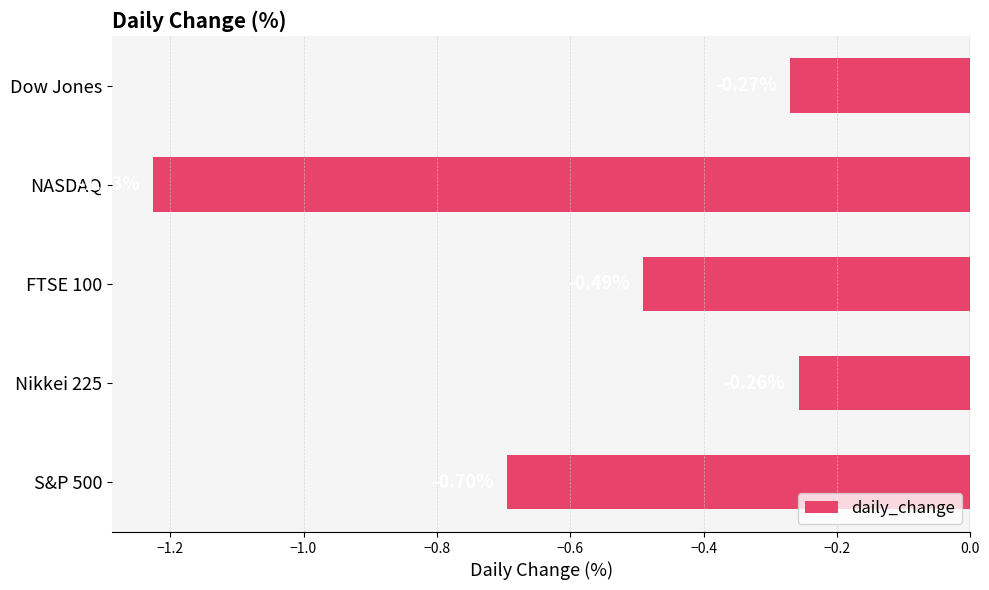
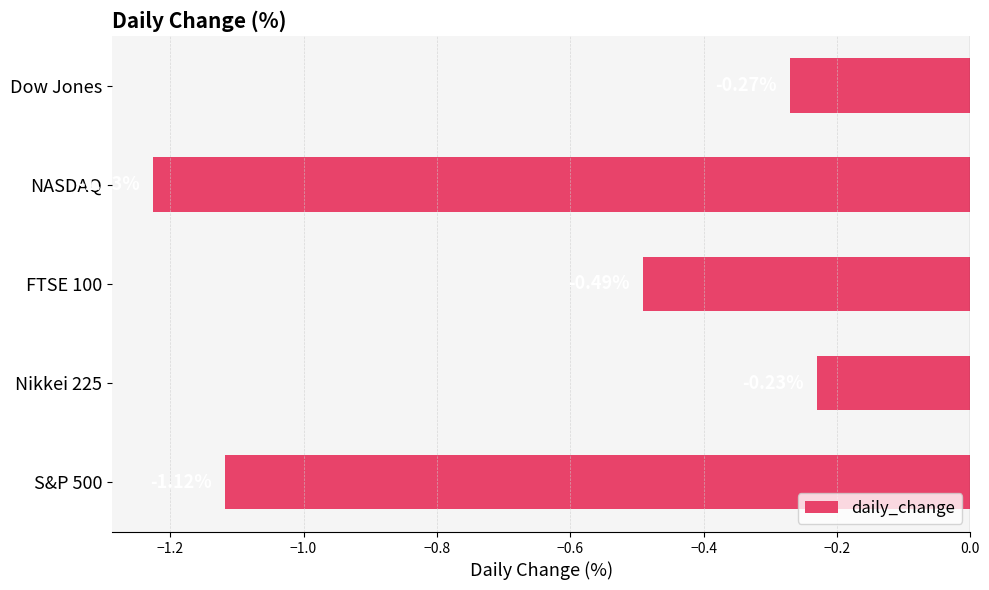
  {
    "Dow Jones": -0.27,
    "NASDAQ": -1.23,
    "FTSE 100": -0.49,
-   "Nikkei 225": -0.26,
-   "S&P 500": -0.70
+   "Nikkei 225": -0.23,
+   "S&P 500": -1.12
  }
